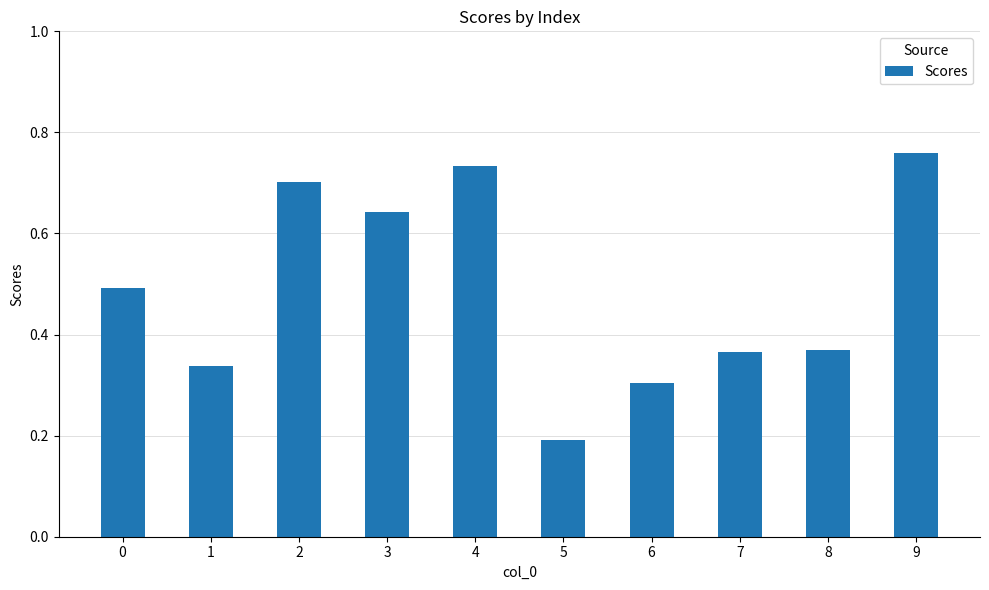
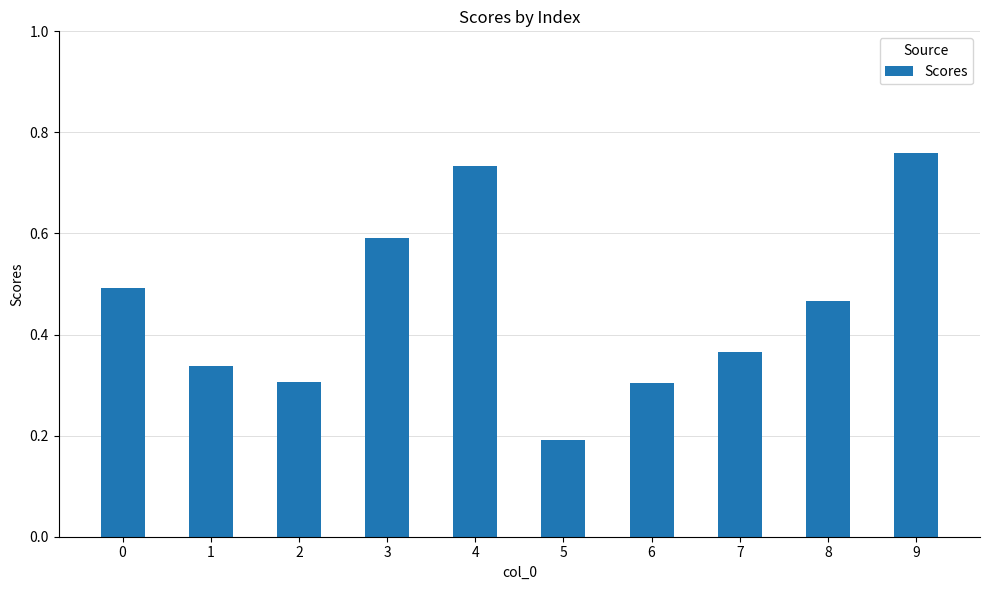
  {
    "0": 0.49,
    "1": 0.34,
-   "2": 0.70,
-   "3": 0.64,
+   "2": 0.31,
+   "3": 0.59,
    "4": 0.73,
    "5": 0.19,
    "6": 0.30,
    "7": 0.37,
-   "8": 0.37,
+   "8": 0.47,
    "9": 0.76
  }
